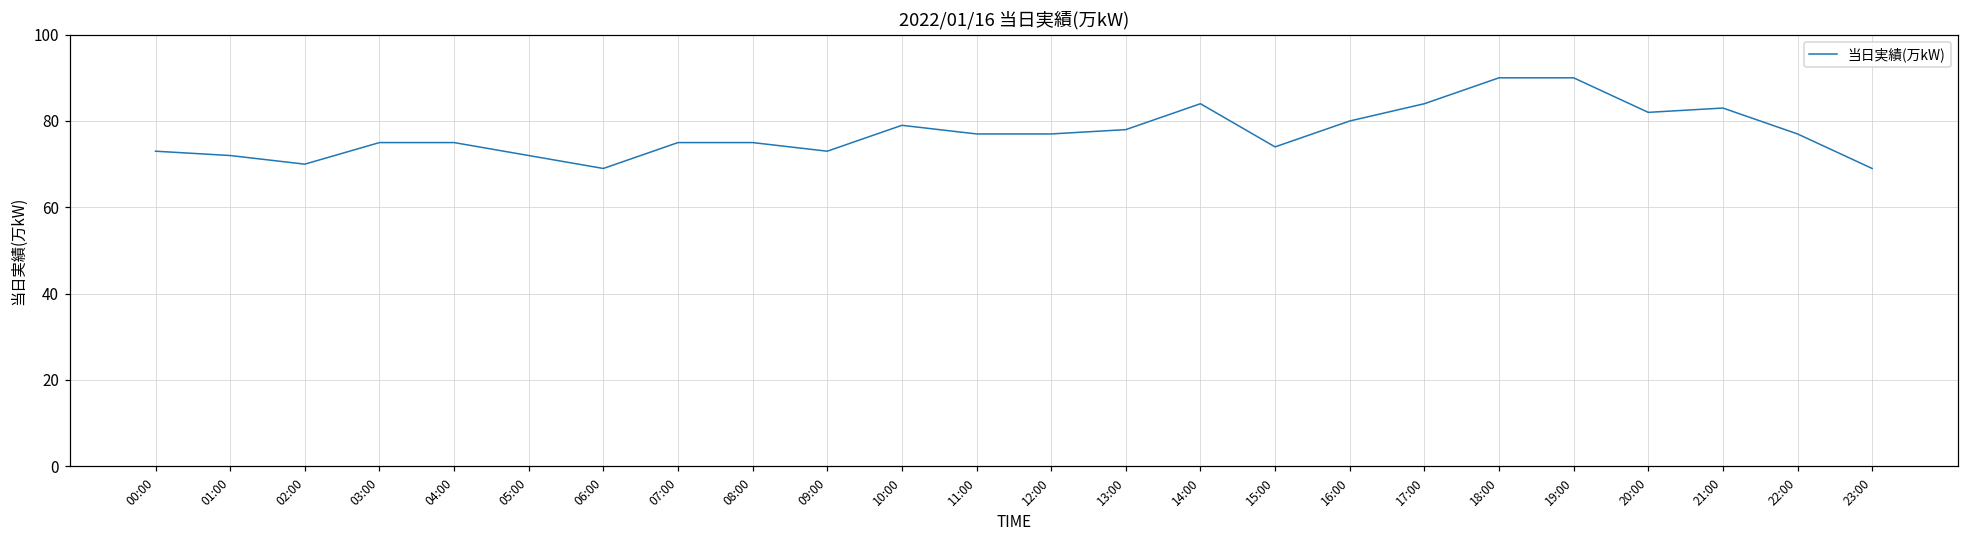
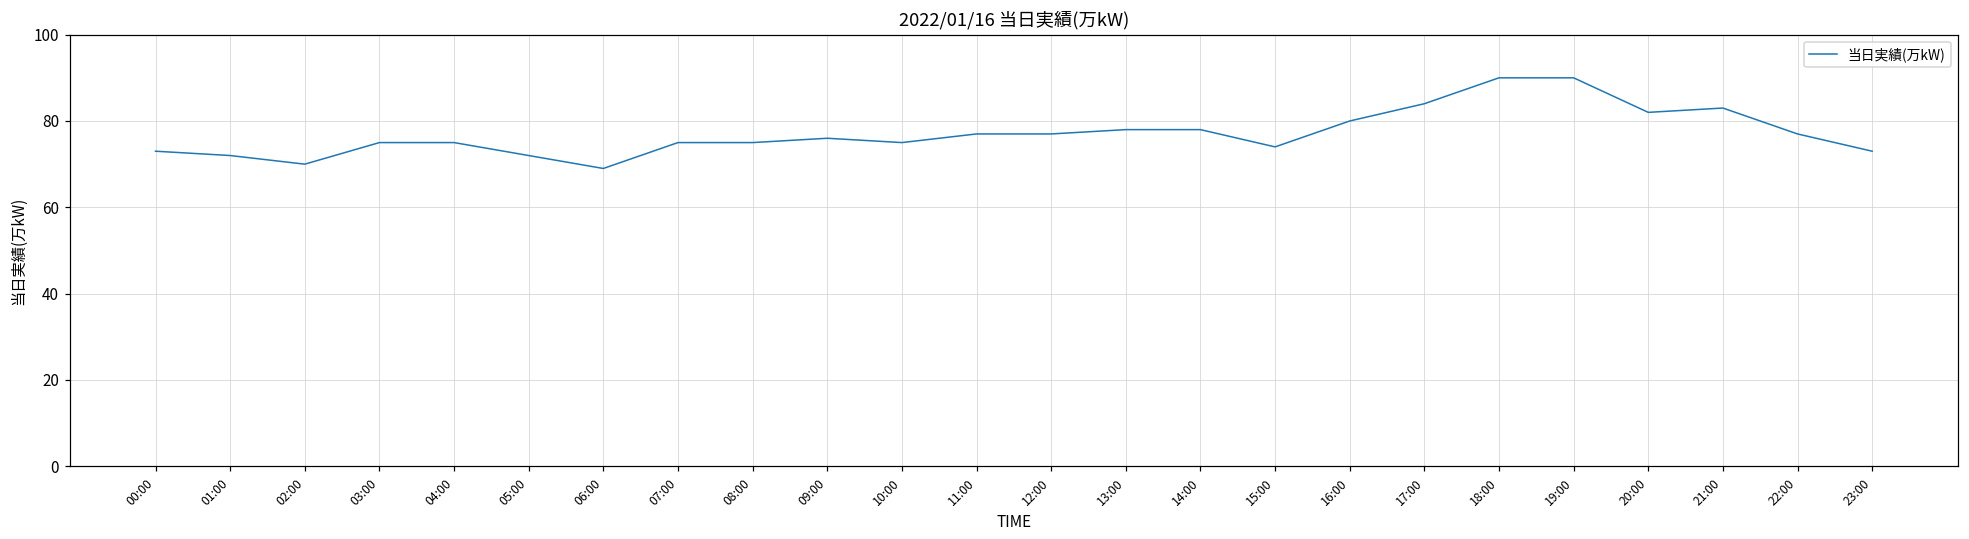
  {
    "00:00": 73,
    "01:00": 72,
    "02:00": 70,
    "03:00": 75,
    "04:00": 75,
    "05:00": 72,
    "06:00": 69,
    "07:00": 75,
    "08:00": 75,
-   "09:00": 73,
-   "10:00": 79,
+   "09:00": 76,
+   "10:00": 75,
    "11:00": 77,
    "12:00": 77,
    "13:00": 78,
-   "14:00": 84,
+   "14:00": 78,
    "15:00": 74,
    "16:00": 80,
    "17:00": 84,
    "18:00": 90,
    "19:00": 90,
    "20:00": 82,
    "21:00": 83,
    "22:00": 77,
-   "23:00": 69
+   "23:00": 73
  }
